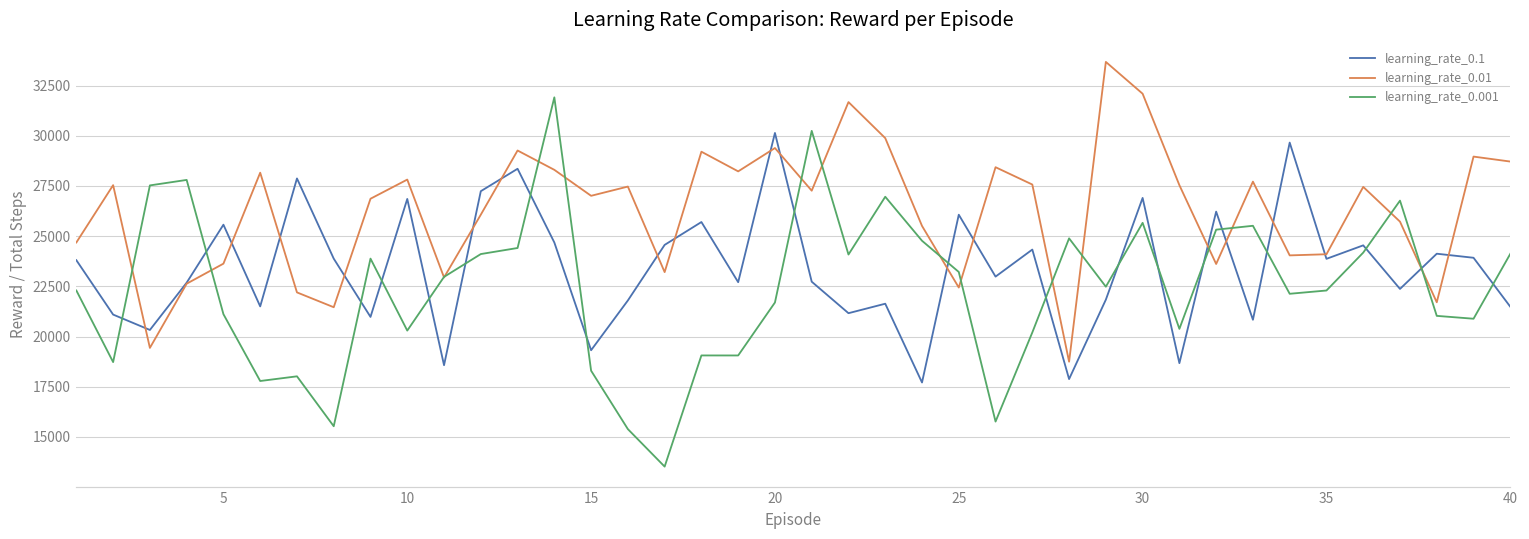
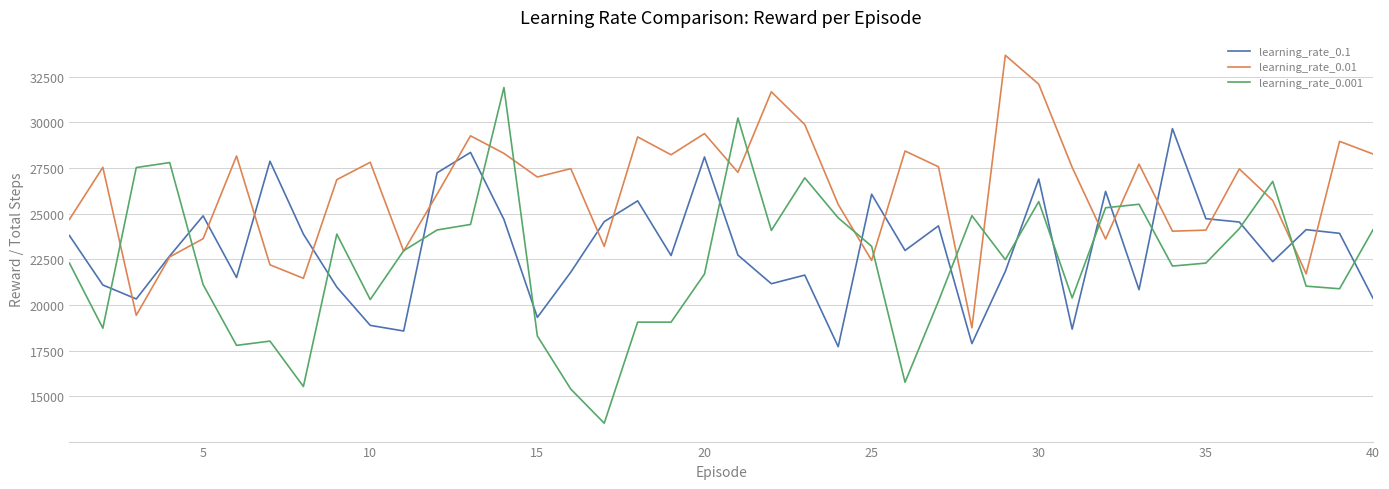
  {
    "learning_rate_0.1": {
-     "5": 25600,
-     "10": 26900,
+     "5": 24900,
+     "10": 18900,
      "15": 19300,
-     "20": 30100,
+     "20": 28100,
      "25": 26100,
      "30": 26900,
-     "35": 23900,
-     "40": 21500
+     "35": 24700,
+     "40": 20400
    },
    "learning_rate_0.01": {
      "5": 23600,
      "10": 27800,
      "15": 27000,
      "20": 29400,
      "25": 22400,
      "30": 32100,
      "35": 24100,
-     "40": 28700
+     "40": 28300
    },
    "learning_rate_0.001": {
      "5": 21100,
      "10": 20300,
      "15": 18300,
      "20": 21700,
      "25": 23200,
      "30": 25700,
      "35": 22300,
      "40": 24100
    }
  }
